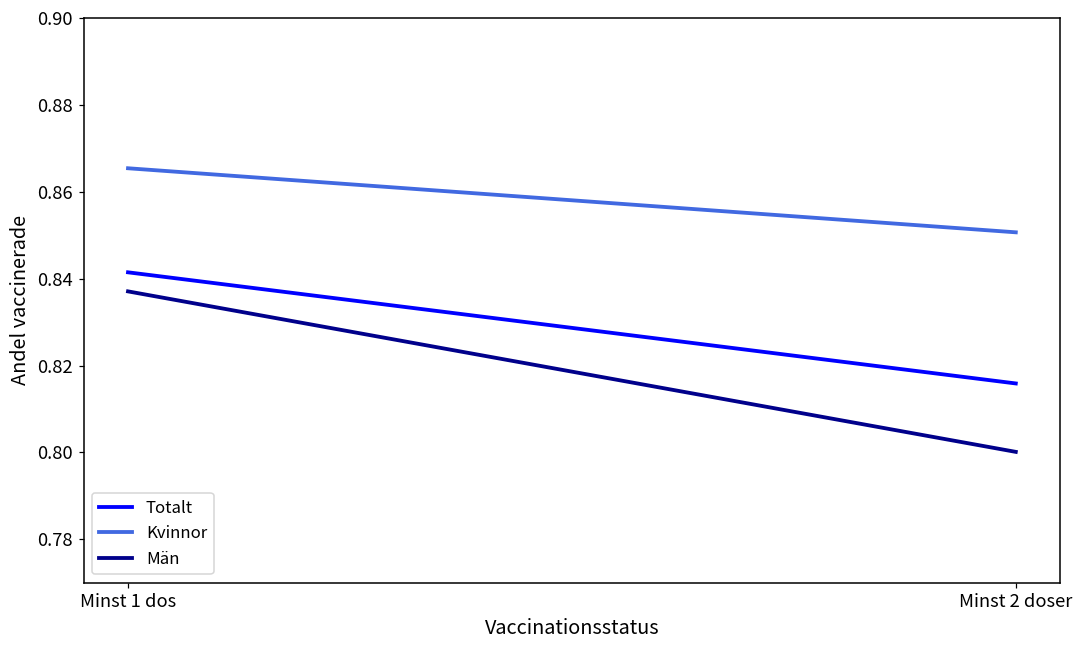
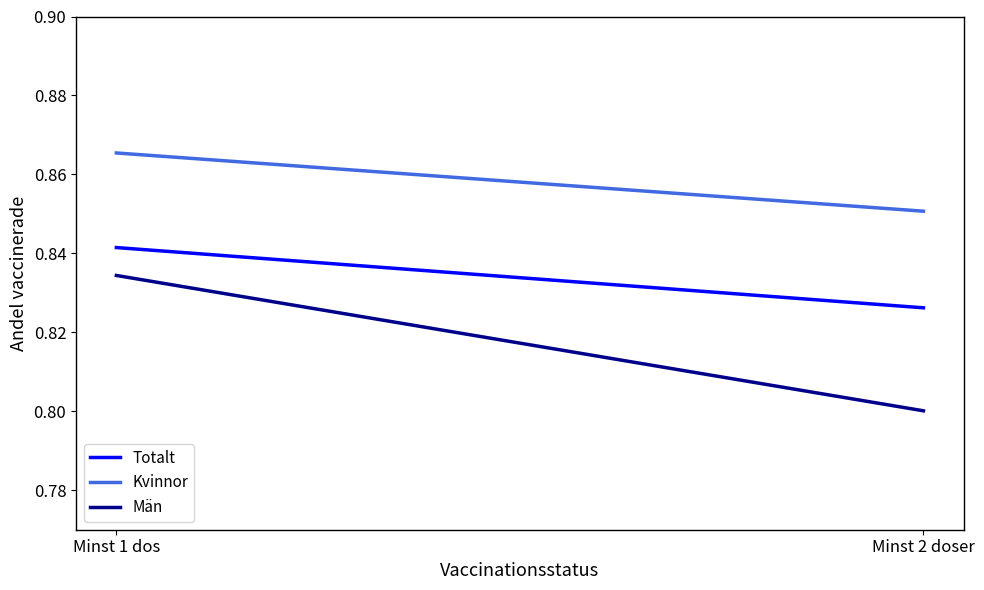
  {
    "Totalt": {
      "Minst 1 dos": 0.841,
-     "Minst 2 doser": 0.816
+     "Minst 2 doser": 0.826
    },
    "Kvinnor": {
      "Minst 1 dos": 0.865,
      "Minst 2 doser": 0.851
    },
    "Män": {
-     "Minst 1 dos": 0.837,
+     "Minst 1 dos": 0.834,
      "Minst 2 doser": 0.800
    }
  }
